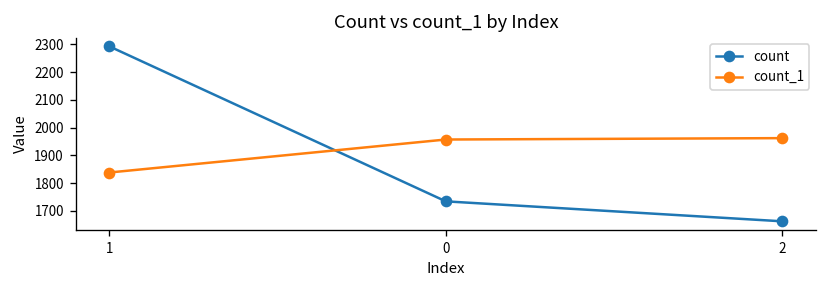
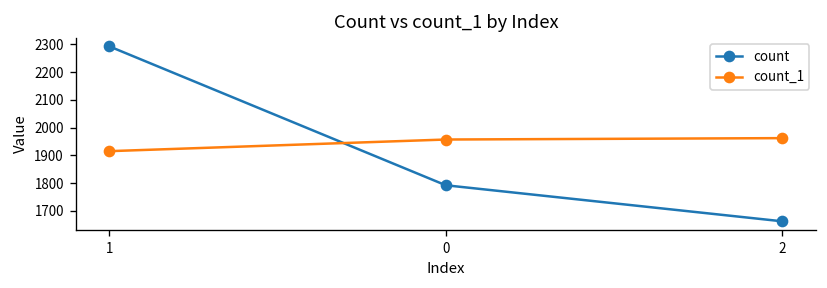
  {
    "count": {
      "1": 2290,
-     "0": 1730,
+     "0": 1790,
      "2": 1660
    },
    "count_1": {
-     "1": 1840,
+     "1": 1920,
      "0": 1960,
      "2": 1960
    }
  }
